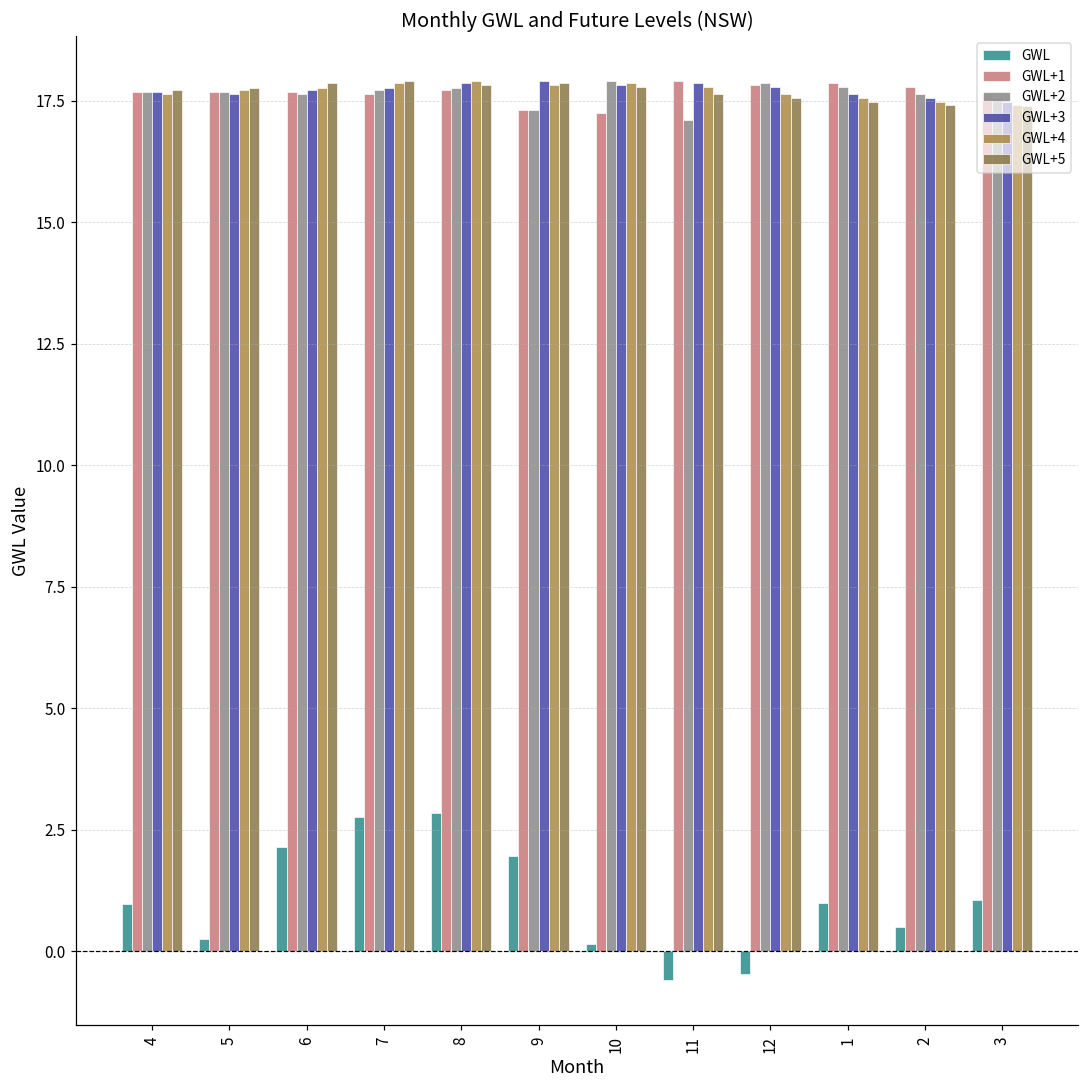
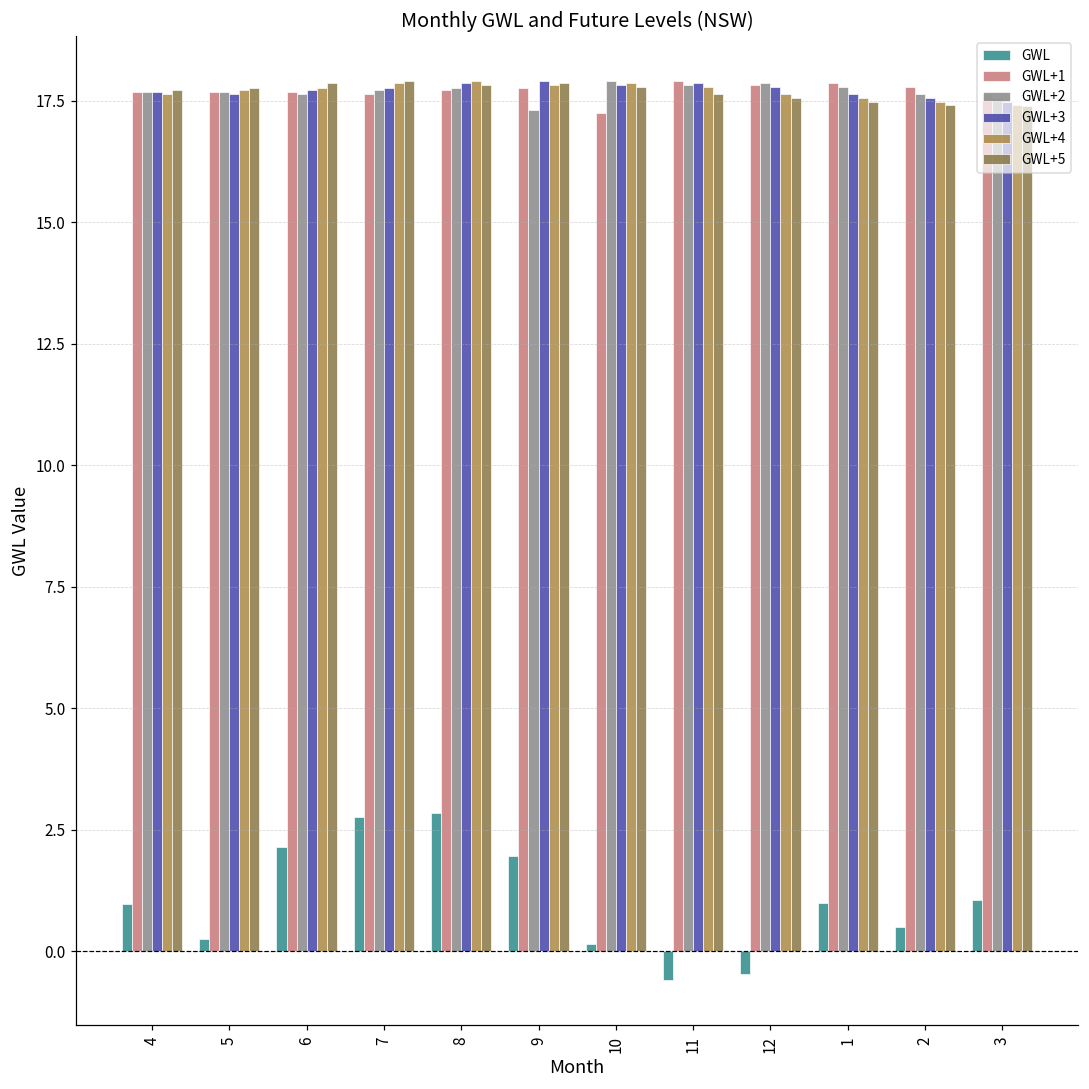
  {
    "GWL": {
      "4": 1.0,
      "5": 0.3,
      "6": 2.2,
      "7": 2.8,
      "8": 2.9,
      "9": 2.0,
      "10": 0.1,
      "11": -0.6,
      "12": -0.5,
      "1": 1.0,
      "2": 0.5,
      "3": 1.1
    },
    "GWL+1": {
      "4": 17.7,
      "5": 17.7,
      "6": 17.7,
      "7": 17.6,
      "8": 17.7,
-     "9": 17.3,
+     "9": 17.8,
      "10": 17.2,
      "11": 17.9,
      "12": 17.8,
      "1": 17.9,
      "2": 17.8
    },
    "GWL+2": {
      "4": 17.7,
      "5": 17.7,
      "6": 17.6,
      "7": 17.7,
      "8": 17.8,
      "9": 17.3,
      "10": 17.9,
-     "11": 17.1,
+     "11": 17.8,
      "12": 17.9,
      "1": 17.8,
      "2": 17.6
    },
    "GWL+3": {
      "4": 17.7,
      "5": 17.6,
      "6": 17.7,
      "7": 17.8,
      "8": 17.9,
      "9": 17.9,
      "10": 17.8,
      "11": 17.9,
      "12": 17.8,
      "1": 17.6,
      "2": 17.6
    }
  }
